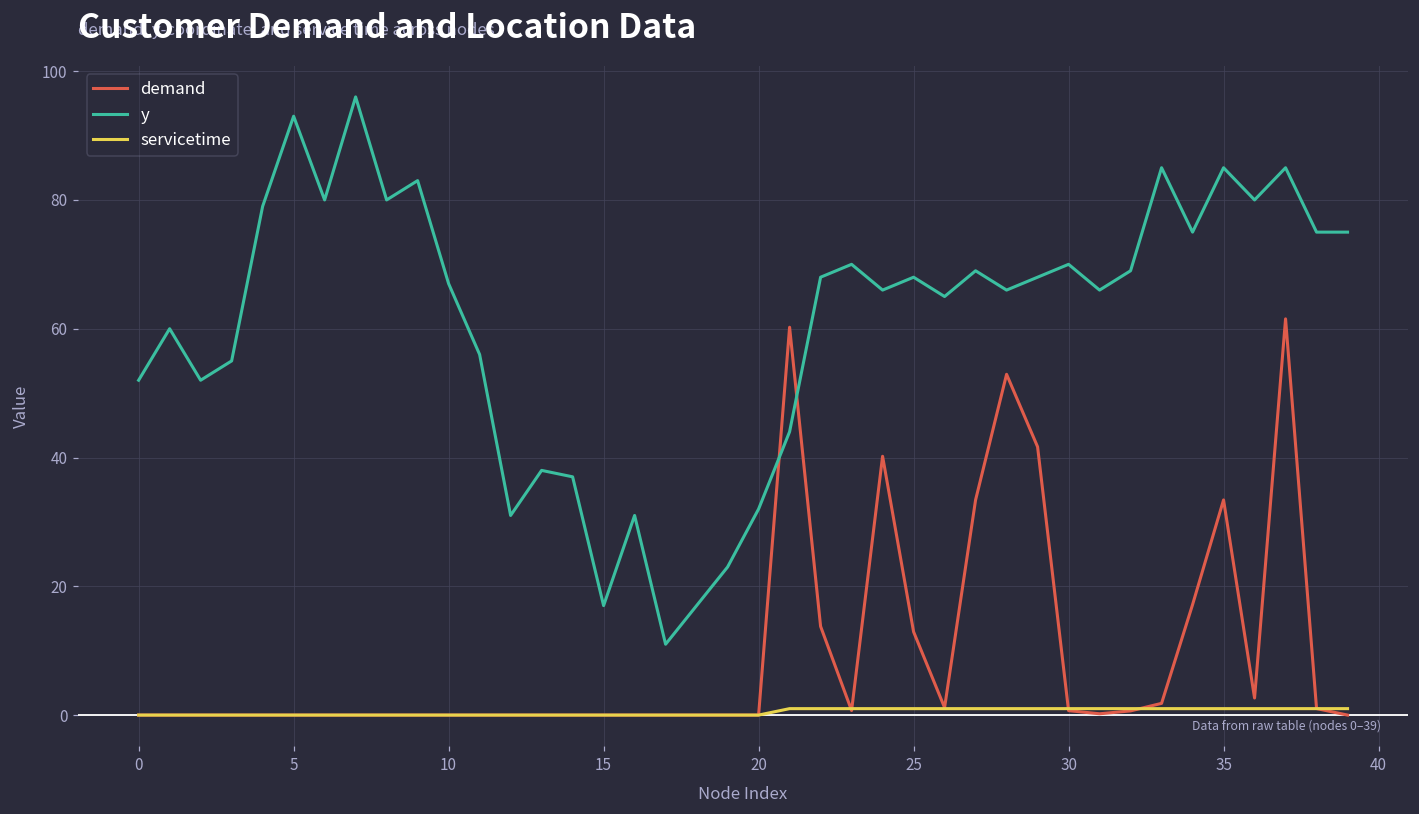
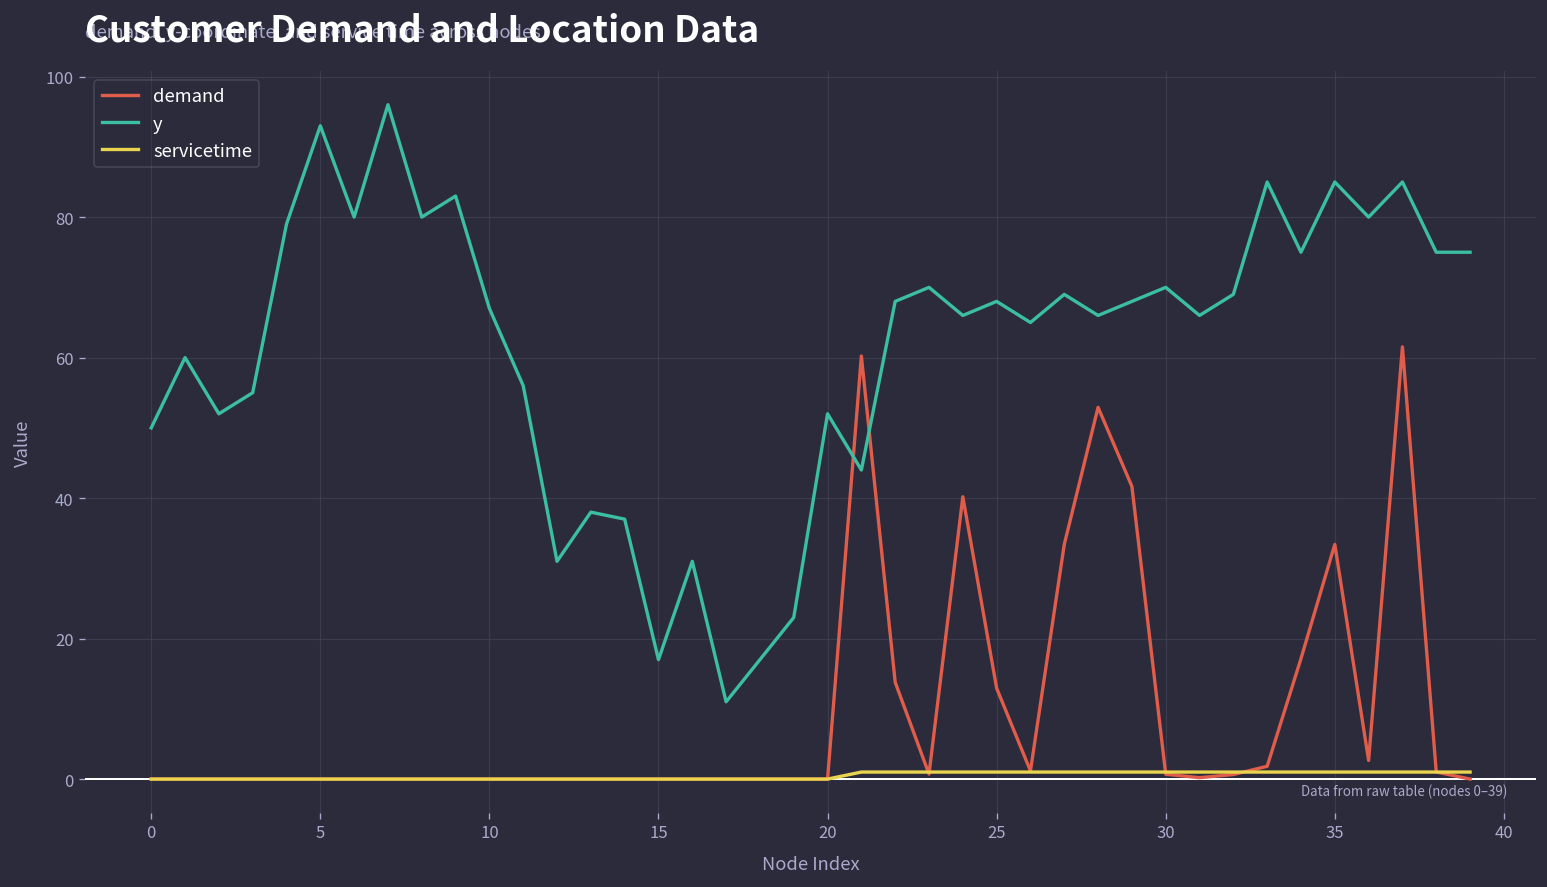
  {
    "demand": {
      "25": 13,
      "35": 33
    },
    "y": {
-     "0": 52,
+     "0": 50,
      "5": 93,
      "10": 67,
      "15": 17,
-     "20": 32,
+     "20": 52,
      "25": 68,
      "30": 70,
      "35": 85
    },
    "servicetime": {
      "25": 1,
      "35": 1
    }
  }
